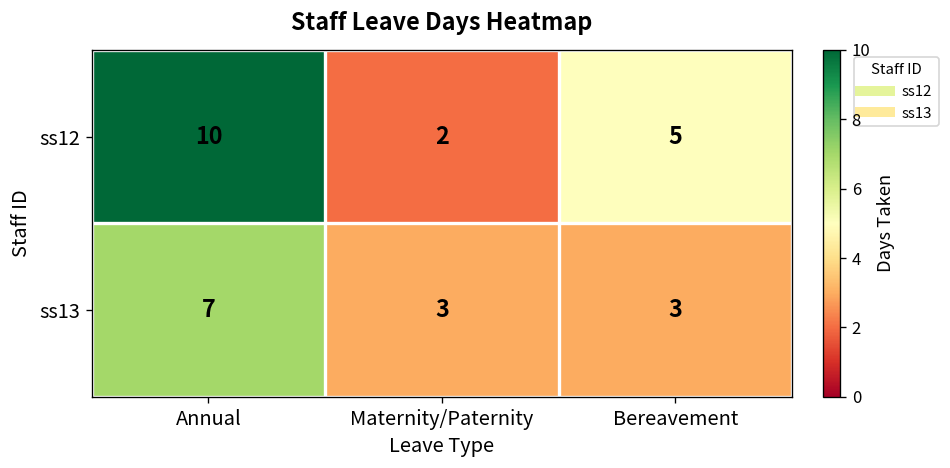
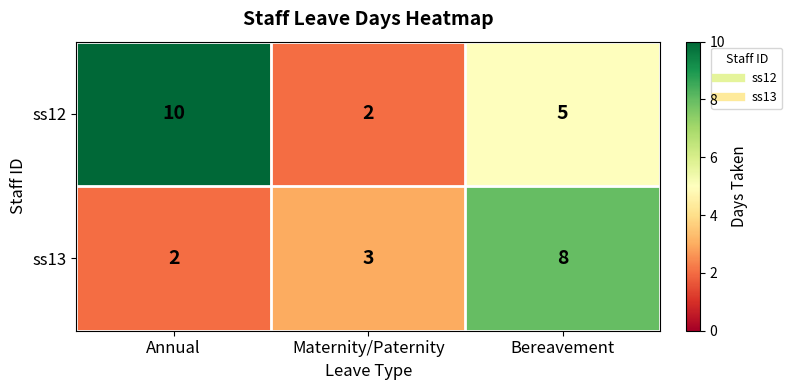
  {
    "ss12": {
      "Annual": 10,
      "Maternity/Paternity": 2,
      "Bereavement": 5
    },
    "ss13": {
-     "Annual": 7,
+     "Annual": 2,
      "Maternity/Paternity": 3,
-     "Bereavement": 3
+     "Bereavement": 8
    }
  }
